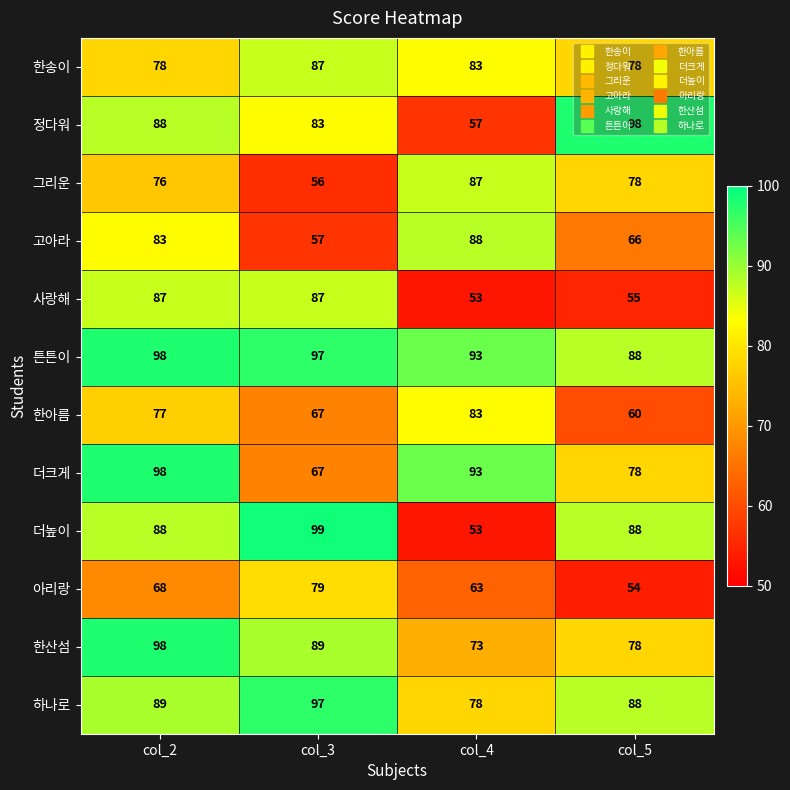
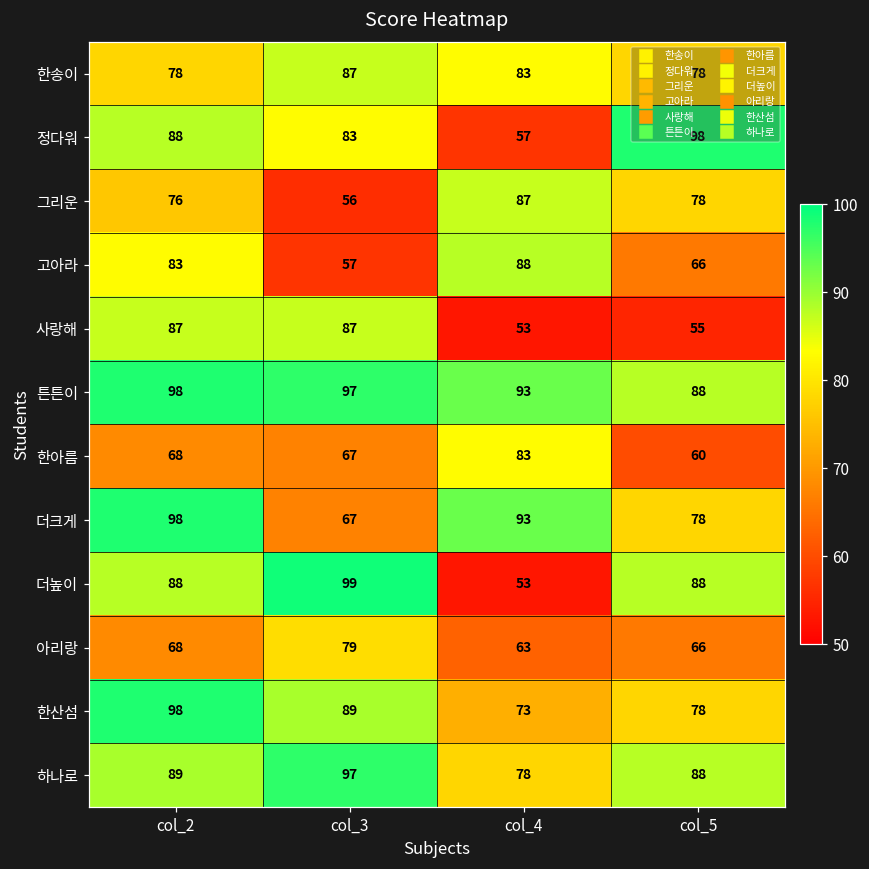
  {
    "한송이": {
      "col_2": 78,
      "col_3": 87,
      "col_4": 83
    },
    "정다워": {
      "col_2": 88,
      "col_3": 83,
      "col_4": 57
    },
    "그리운": {
      "col_2": 76,
      "col_3": 56,
      "col_4": 87,
      "col_5": 78
    },
    "고아라": {
      "col_2": 83,
      "col_3": 57,
      "col_4": 88,
      "col_5": 66
    },
    "사랑해": {
      "col_2": 87,
      "col_3": 87,
      "col_4": 53,
      "col_5": 55
    },
    "튼튼이": {
      "col_2": 98,
      "col_3": 97,
      "col_4": 93,
      "col_5": 88
    },
    "한아름": {
-     "col_2": 77,
+     "col_2": 68,
      "col_3": 67,
      "col_4": 83,
      "col_5": 60
    },
    "더크게": {
      "col_2": 98,
      "col_3": 67,
      "col_4": 93,
      "col_5": 78
    },
    "더높이": {
      "col_2": 88,
      "col_3": 99,
      "col_4": 53,
      "col_5": 88
    },
    "아리랑": {
      "col_2": 68,
      "col_3": 79,
      "col_4": 63,
-     "col_5": 54
+     "col_5": 66
    },
    "한산섬": {
      "col_2": 98,
      "col_3": 89,
      "col_4": 73,
      "col_5": 78
    },
    "하나로": {
      "col_2": 89,
      "col_3": 97,
      "col_4": 78,
      "col_5": 88
    }
  }
